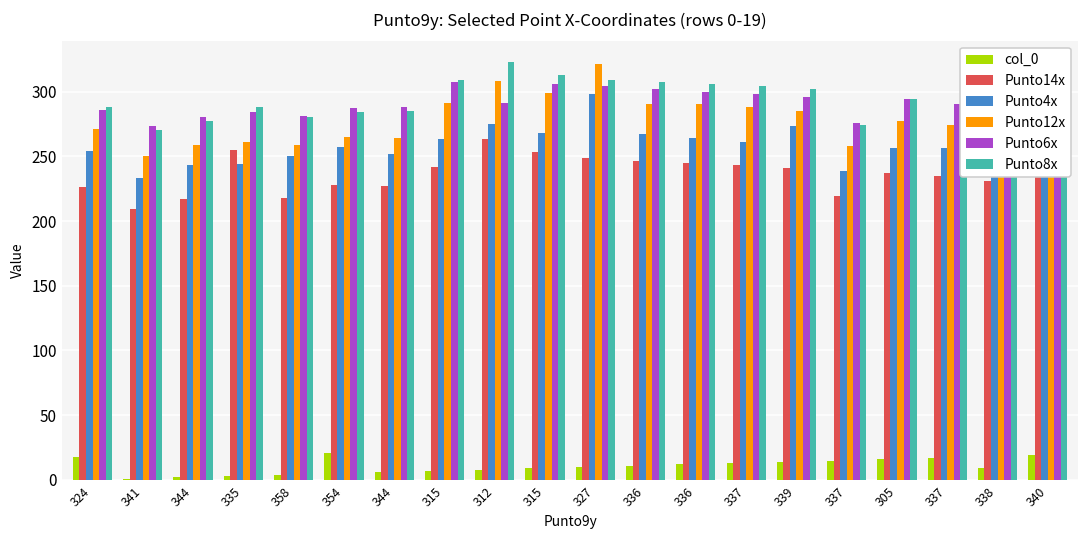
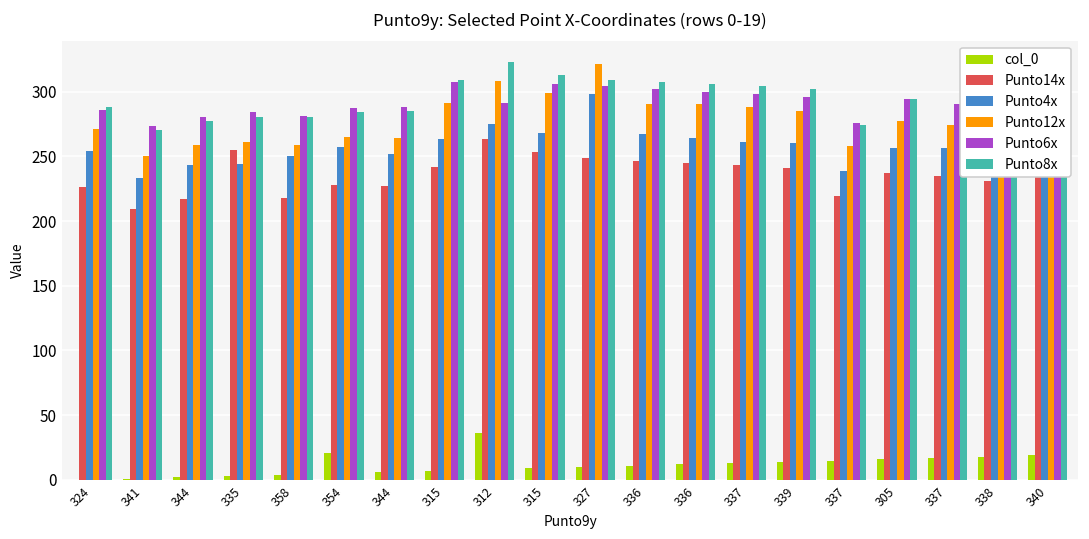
  {
    "col_0": {
-     "324": 18,
+     "324": 0,
      "335": 3,
      "358": 4,
      "354": 21,
-     "312": 8,
+     "312": 36,
      "327": 10,
      "339": 14,
      "305": 16,
-     "338": 9,
+     "338": 18,
      "340": 19
    },
    "Punto14x": {
      "324": 226,
      "341": 209,
      "335": 255,
      "358": 218,
      "354": 228,
      "312": 263,
      "327": 249,
      "339": 241,
      "305": 237,
      "338": 231
    },
    "Punto4x": {
      "324": 254,
      "341": 233,
      "335": 244,
      "358": 250,
      "354": 257,
      "312": 275,
      "327": 298,
-     "339": 273,
+     "339": 260,
      "305": 256
    },
    "Punto12x": {
      "324": 271,
      "341": 250,
      "335": 261,
      "358": 259,
      "354": 265,
      "312": 308,
      "327": 321,
      "339": 285,
      "305": 277
    },
    "Punto6x": {
      "324": 286,
      "341": 273,
      "335": 284,
      "358": 281,
      "354": 287,
      "312": 291,
      "327": 304,
      "339": 296,
      "305": 294
    },
    "Punto8x": {
      "324": 288,
      "341": 270,
-     "335": 288,
+     "335": 280,
      "358": 280,
      "354": 284,
      "312": 323,
      "327": 309,
      "339": 302,
      "305": 294
    }
  }
